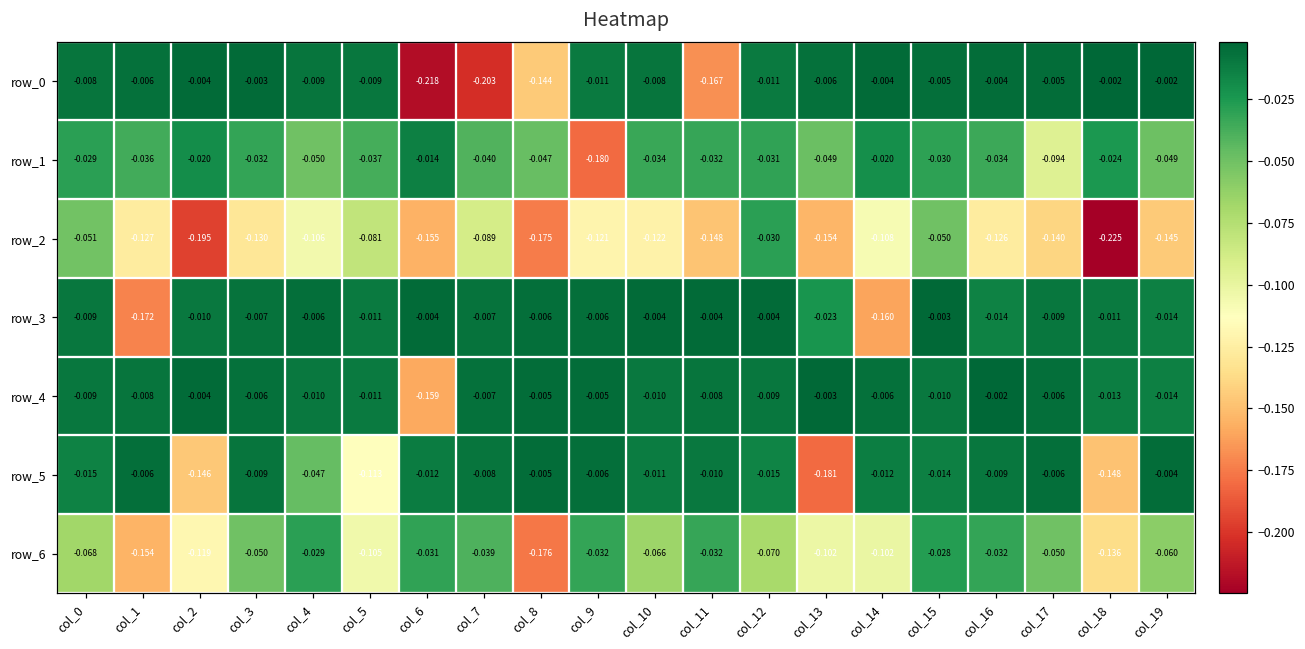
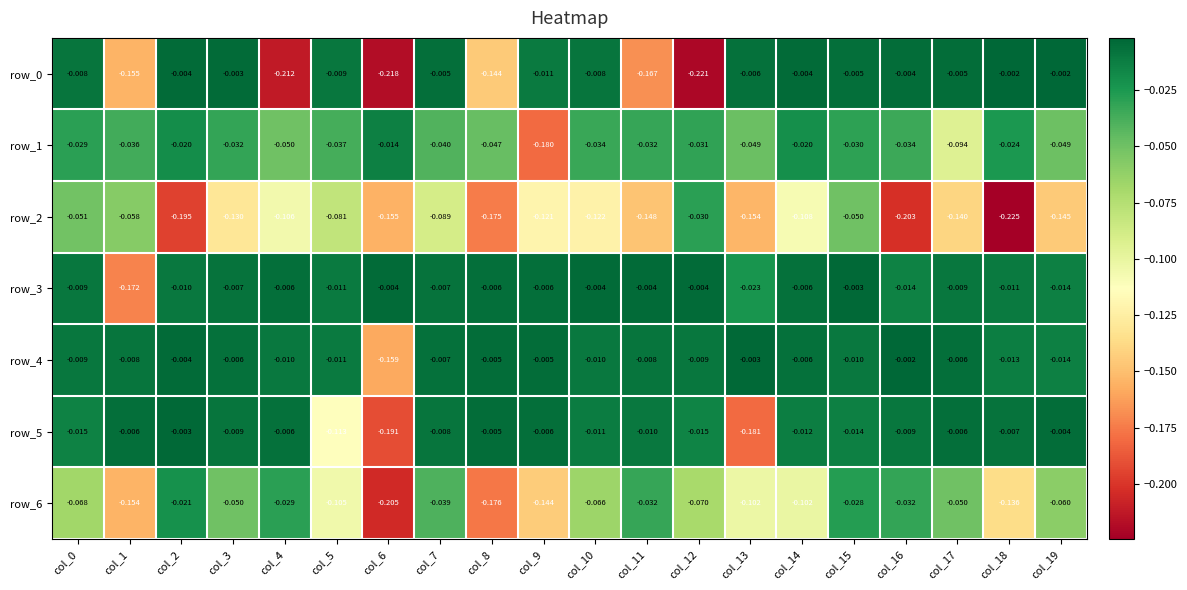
  {
    "row_0": {
      "col_0": -0.008,
-     "col_1": -0.006,
+     "col_1": -0.155,
      "col_2": -0.004,
      "col_3": -0.003,
-     "col_4": -0.009,
+     "col_4": -0.212,
      "col_5": -0.009,
      "col_6": -0.218,
-     "col_7": -0.203,
+     "col_7": -0.005,
      "col_8": -0.144,
      "col_9": -0.011,
      "col_10": -0.008,
      "col_11": -0.167,
-     "col_12": -0.011,
+     "col_12": -0.221,
      "col_13": -0.006,
      "col_14": -0.004,
      "col_15": -0.005,
      "col_16": -0.004,
      "col_17": -0.005,
      "col_18": -0.002,
      "col_19": -0.002
    },
    "row_1": {
      "col_0": -0.029,
      "col_1": -0.036,
      "col_2": -0.020,
      "col_3": -0.032,
      "col_4": -0.050,
      "col_5": -0.037,
      "col_6": -0.014,
      "col_7": -0.040,
      "col_8": -0.047,
      "col_9": -0.180,
      "col_10": -0.034,
      "col_11": -0.032,
      "col_12": -0.031,
      "col_13": -0.049,
      "col_14": -0.020,
      "col_15": -0.030,
      "col_16": -0.034,
      "col_17": -0.094,
      "col_18": -0.024,
      "col_19": -0.049
    },
    "row_2": {
      "col_0": -0.051,
-     "col_1": -0.127,
+     "col_1": -0.058,
      "col_2": -0.195,
      "col_3": -0.130,
      "col_4": -0.106,
      "col_5": -0.081,
      "col_6": -0.155,
      "col_7": -0.089,
      "col_8": -0.175,
      "col_9": -0.121,
      "col_10": -0.122,
      "col_11": -0.148,
      "col_12": -0.030,
      "col_13": -0.154,
      "col_14": -0.108,
      "col_15": -0.050,
-     "col_16": -0.126,
+     "col_16": -0.203,
      "col_17": -0.140,
      "col_18": -0.225,
      "col_19": -0.145
    },
    "row_3": {
      "col_0": -0.009,
      "col_1": -0.172,
      "col_2": -0.010,
      "col_3": -0.007,
      "col_4": -0.006,
      "col_5": -0.011,
      "col_6": -0.004,
      "col_7": -0.007,
      "col_8": -0.006,
      "col_9": -0.006,
      "col_10": -0.004,
      "col_11": -0.004,
      "col_12": -0.004,
      "col_13": -0.023,
-     "col_14": -0.160,
+     "col_14": -0.006,
      "col_15": -0.003,
      "col_16": -0.014,
      "col_17": -0.009,
      "col_18": -0.011,
      "col_19": -0.014
    },
    "row_4": {
      "col_0": -0.009,
      "col_1": -0.008,
      "col_2": -0.004,
      "col_3": -0.006,
      "col_4": -0.010,
      "col_5": -0.011,
      "col_6": -0.159,
      "col_7": -0.007,
      "col_8": -0.005,
      "col_9": -0.005,
      "col_10": -0.010,
      "col_11": -0.008,
      "col_12": -0.009,
      "col_13": -0.003,
      "col_14": -0.006,
      "col_15": -0.010,
      "col_16": -0.002,
      "col_17": -0.006,
      "col_18": -0.013,
      "col_19": -0.014
    },
    "row_5": {
      "col_0": -0.015,
      "col_1": -0.006,
-     "col_2": -0.146,
+     "col_2": -0.003,
      "col_3": -0.009,
-     "col_4": -0.047,
+     "col_4": -0.006,
      "col_5": -0.113,
-     "col_6": -0.012,
+     "col_6": -0.191,
      "col_7": -0.008,
      "col_8": -0.005,
      "col_9": -0.006,
      "col_10": -0.011,
      "col_11": -0.010,
      "col_12": -0.015,
      "col_13": -0.181,
      "col_14": -0.012,
      "col_15": -0.014,
      "col_16": -0.009,
      "col_17": -0.006,
-     "col_18": -0.148,
+     "col_18": -0.007,
      "col_19": -0.004
    },
    "row_6": {
      "col_0": -0.068,
      "col_1": -0.154,
-     "col_2": -0.119,
+     "col_2": -0.021,
      "col_3": -0.050,
      "col_4": -0.029,
      "col_5": -0.105,
-     "col_6": -0.031,
+     "col_6": -0.205,
      "col_7": -0.039,
      "col_8": -0.176,
-     "col_9": -0.032,
+     "col_9": -0.144,
      "col_10": -0.066,
      "col_11": -0.032,
      "col_12": -0.070,
      "col_13": -0.102,
      "col_14": -0.102,
      "col_15": -0.028,
      "col_16": -0.032,
      "col_17": -0.050,
      "col_18": -0.136,
      "col_19": -0.060
    }
  }
